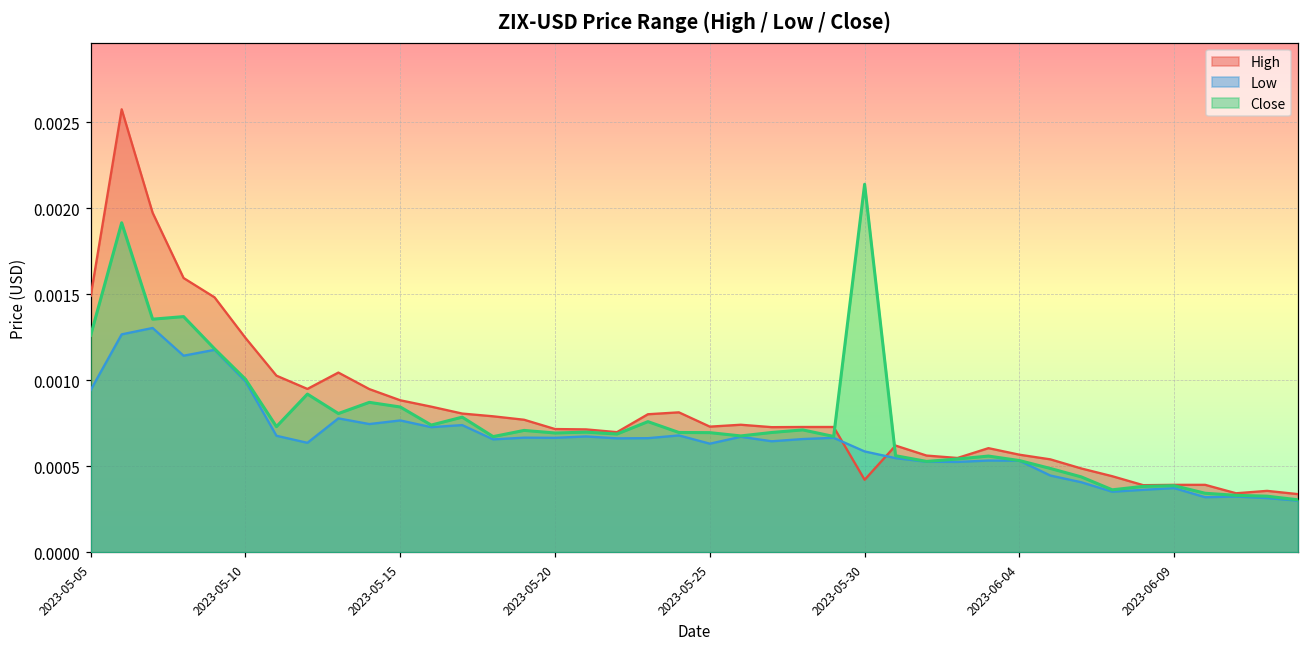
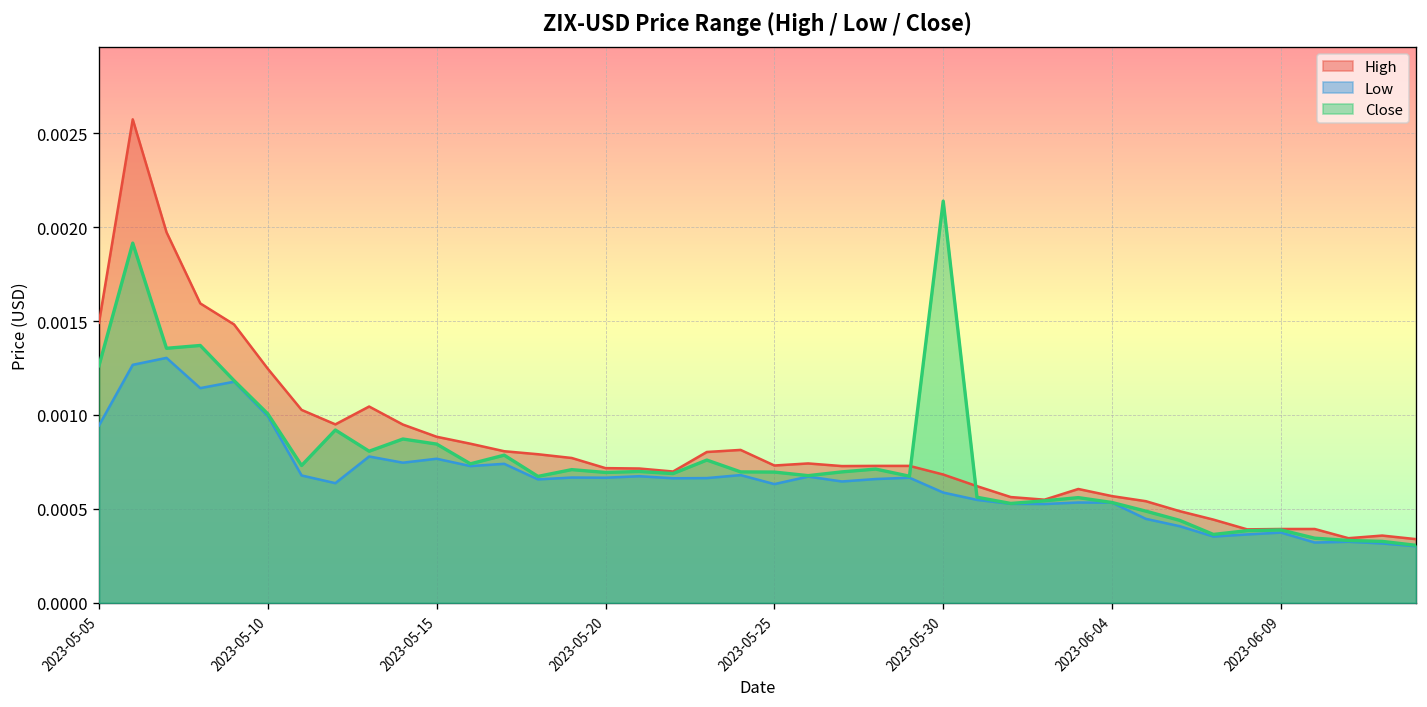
  {
    "High": {
      "2023-05-05": 0.00149,
      "2023-05-10": 0.00125,
      "2023-05-15": 0.00088,
      "2023-05-20": 0.00072,
      "2023-05-25": 0.00073,
-     "2023-05-30": 0.00042,
+     "2023-05-30": 0.00068,
      "2023-06-04": 0.00057
    },
    "Low": {
      "2023-05-05": 0.00094,
      "2023-05-15": 0.00077,
      "2023-05-20": 0.00067,
      "2023-05-25": 0.00063,
      "2023-05-30": 0.00059
    },
    "Close": {
      "2023-05-05": 0.00126,
      "2023-05-15": 0.00084,
      "2023-05-20": 0.00069,
      "2023-05-25": 0.00070,
      "2023-05-30": 0.00214
    }
  }
